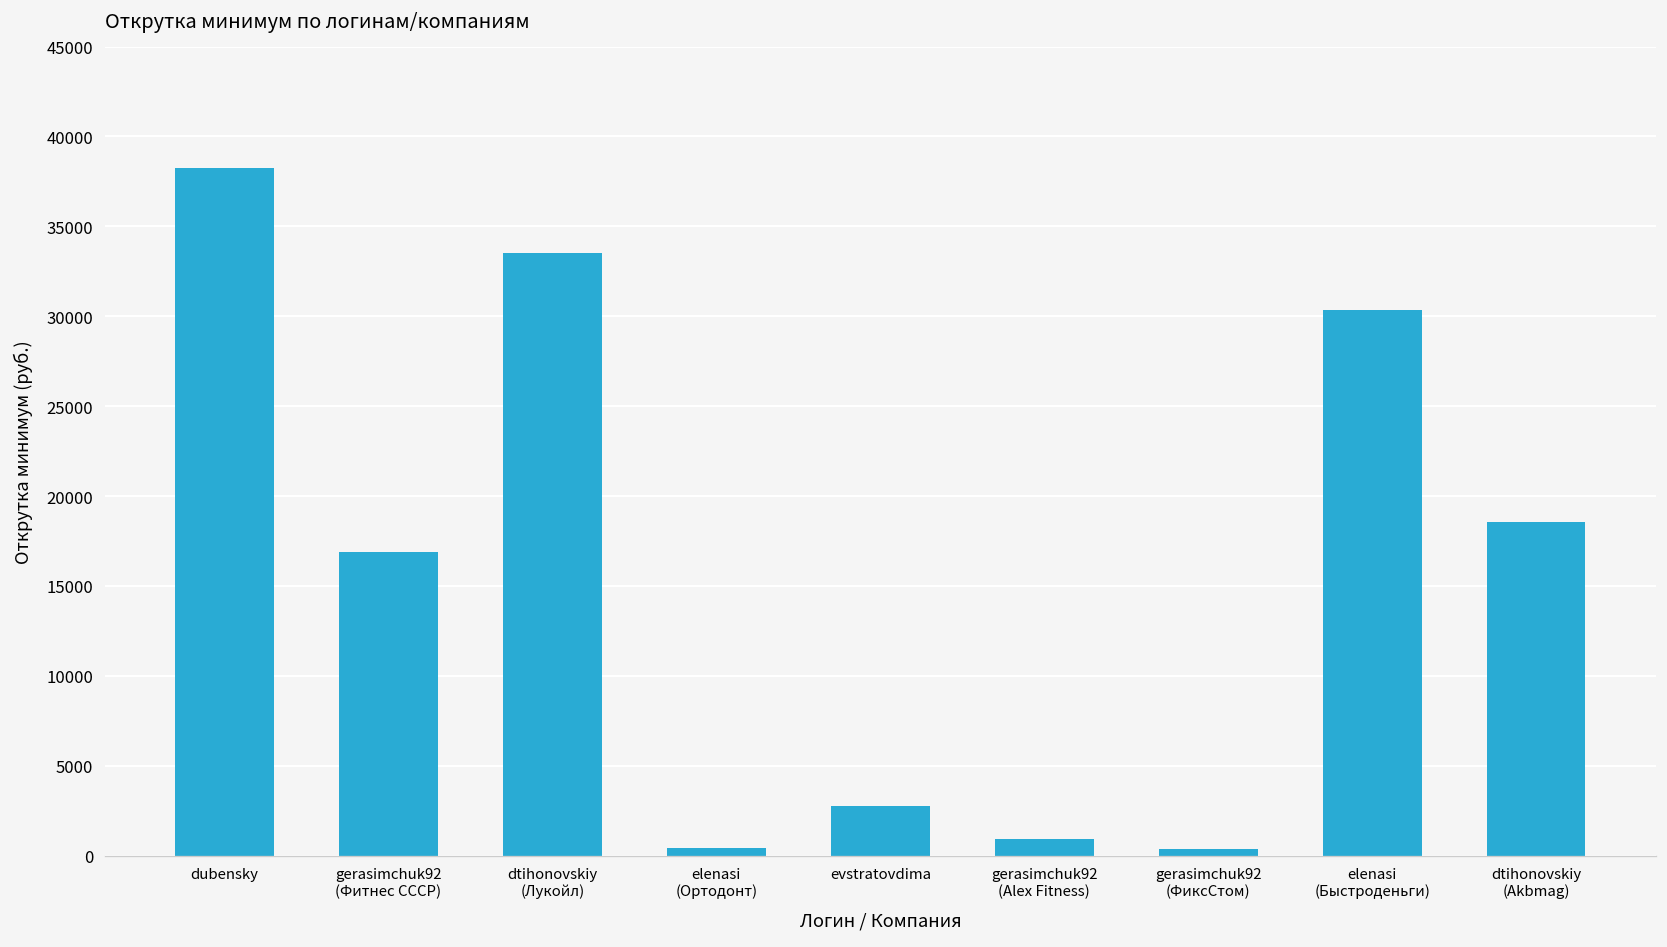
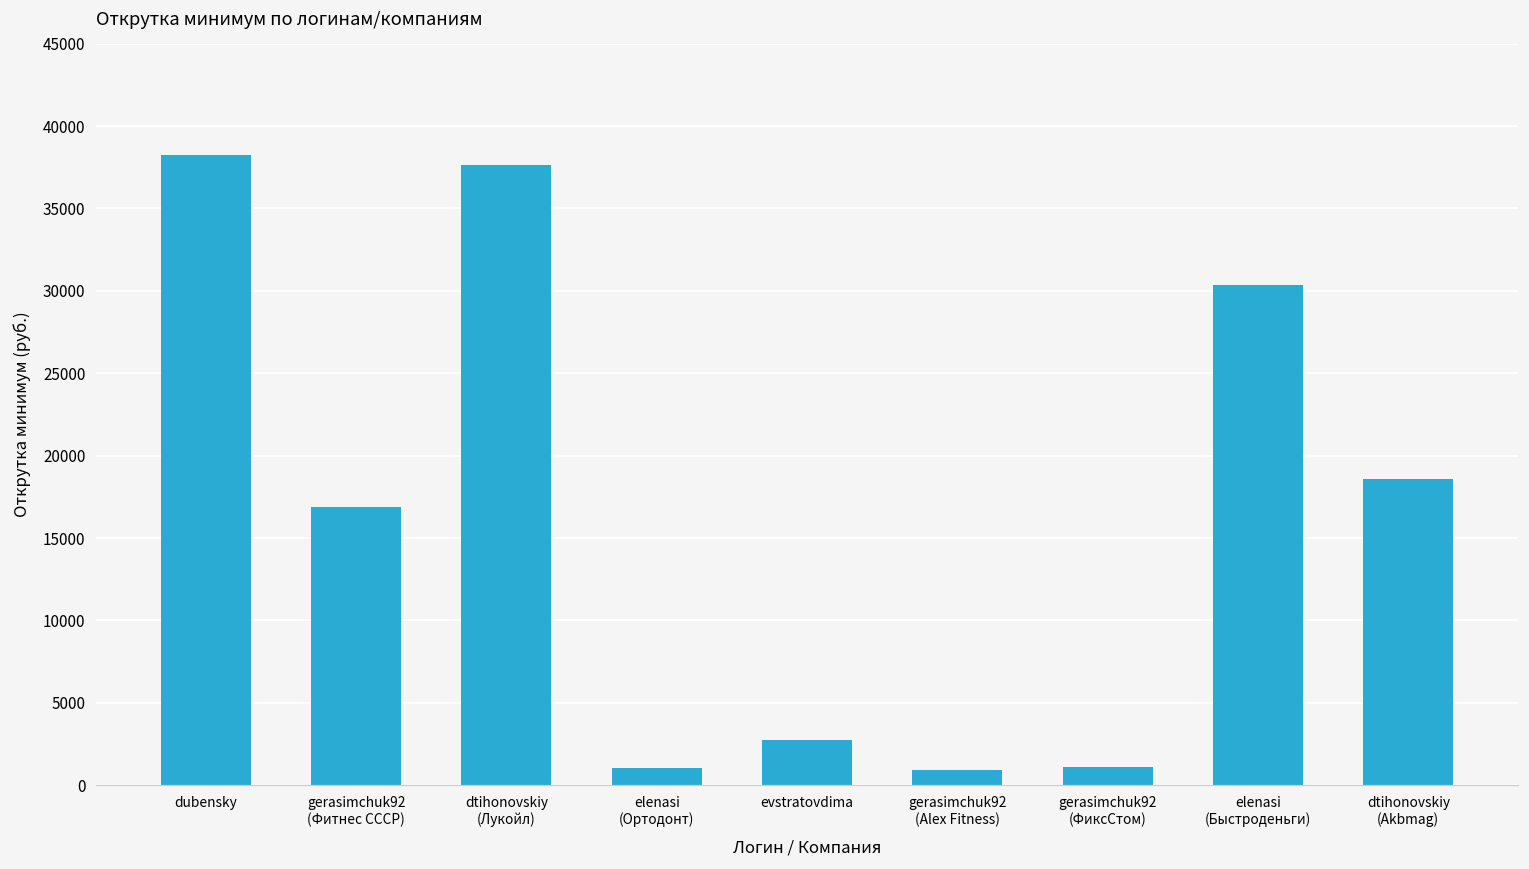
  {
    "dubensky": 38200,
    "gerasimchuk92 (Фитнес СССР)": 16900,
-   "dtihonovskiy (Лукойл)": 33500,
-   "elenasi (Ортодонт)": 400,
+   "dtihonovskiy (Лукойл)": 37600,
+   "elenasi (Ортодонт)": 1100,
    "evstratovdima": 2700,
    "gerasimchuk92 (Alex Fitness)": 900,
-   "gerasimchuk92 (ФиксСтом)": 400,
+   "gerasimchuk92 (ФиксСтом)": 1100,
    "elenasi (Быстроденьги)": 30400,
    "dtihonovskiy (Akbmag)": 18600
  }
